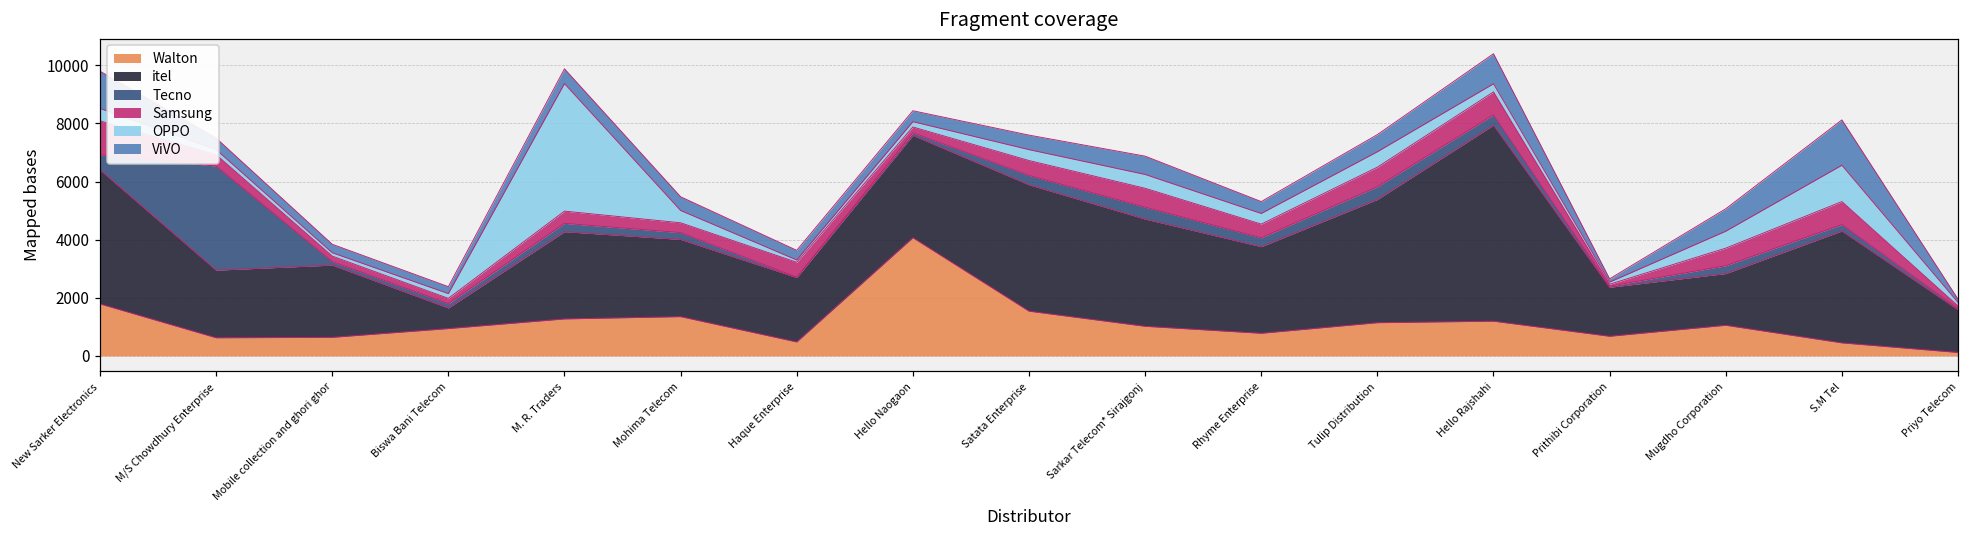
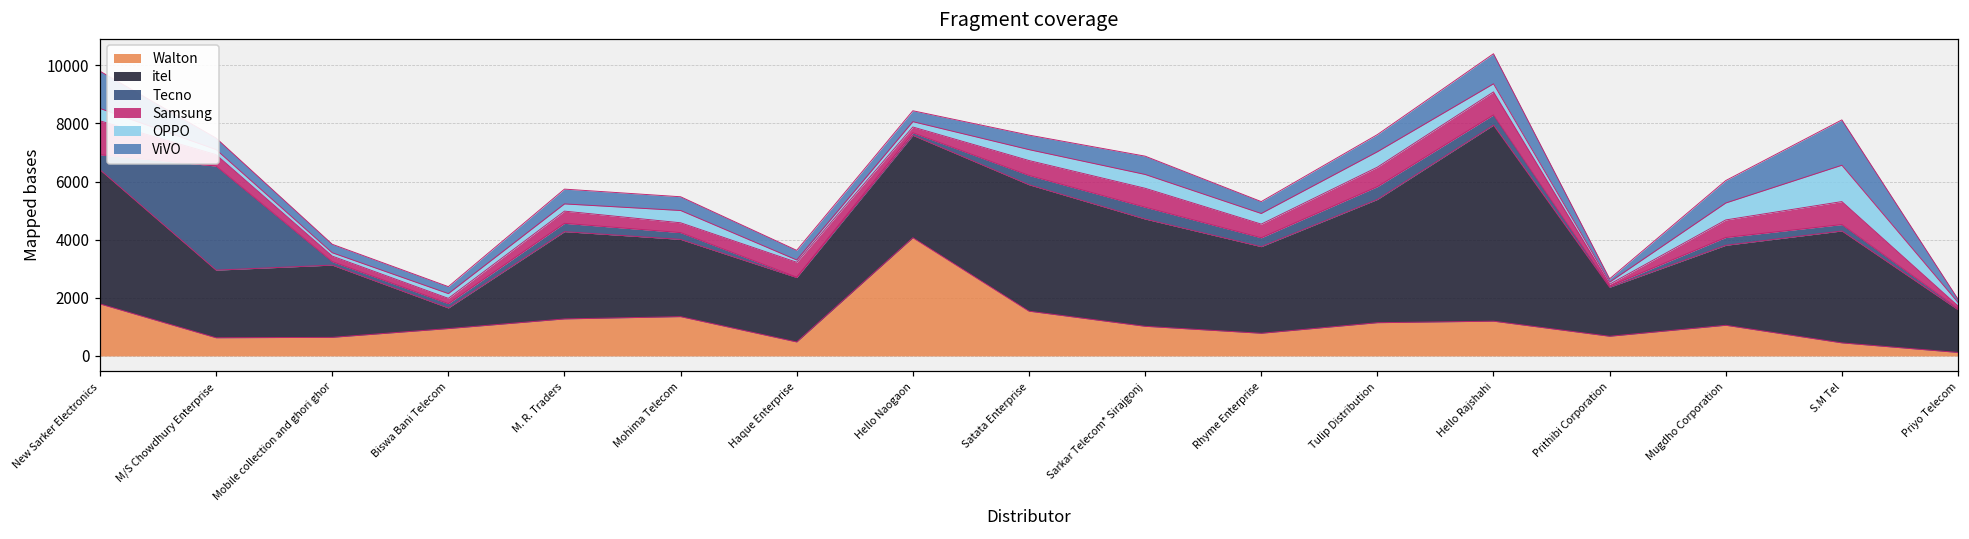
  {
    "Walton": {
      "New Sarker Electronics": 1800,
      "M/S Chowdhury Enterprise": 600,
      "Mobile collection and ghori ghor": 600,
      "Biswa Bani Telecom": 900,
      "M. R. Traders": 1300,
      "Mohima Telecom": 1400,
      "Haque Enterprise": 500,
      "Hello Naogaon": 4100,
      "Satata Enterprise": 1500,
      "Sarkar Telecom* Sirajgonj": 1000,
      "Rhyme Enterprise": 800,
      "Tulip Distribution": 1100,
      "Hello Rajshahi": 1200,
      "Prithibi Corporation": 700,
      "Mugdho Corporation": 1100,
      "S.M Tel": 500,
      "Priyo Telecom": 100
    },
    "itel": {
      "New Sarker Electronics": 4600,
      "M/S Chowdhury Enterprise": 2300,
      "Mobile collection and ghori ghor": 2500,
      "Biswa Bani Telecom": 700,
      "M. R. Traders": 3000,
      "Mohima Telecom": 2700,
      "Satata Enterprise": 4400,
      "Sarkar Telecom* Sirajgonj": 3700,
      "Rhyme Enterprise": 3000,
      "Tulip Distribution": 4200,
      "Hello Rajshahi": 6700,
-     "Mugdho Corporation": 1800,
+     "Mugdho Corporation": 2800,
      "S.M Tel": 3900
    },
    "Tecno": {
      "New Sarker Electronics": 500,
      "M/S Chowdhury Enterprise": 3600,
      "Mobile collection and ghori ghor": 100,
      "Biswa Bani Telecom": 100,
      "M. R. Traders": 300,
      "Mohima Telecom": 200,
      "Satata Enterprise": 300,
      "Sarkar Telecom* Sirajgonj": 400,
      "Rhyme Enterprise": 300,
      "Tulip Distribution": 400,
      "Hello Rajshahi": 400,
      "Mugdho Corporation": 300,
      "S.M Tel": 200
    },
    "Samsung": {
      "New Sarker Electronics": 1200,
      "Mobile collection and ghori ghor": 200,
      "Biswa Bani Telecom": 200,
      "M. R. Traders": 400,
      "Mohima Telecom": 300,
      "Hello Naogaon": 200,
      "Satata Enterprise": 500,
      "Sarkar Telecom* Sirajgonj": 700,
      "Rhyme Enterprise": 500,
      "Tulip Distribution": 700,
      "Hello Rajshahi": 800,
      "Mugdho Corporation": 600,
      "S.M Tel": 800
    },
    "OPPO": {
      "New Sarker Electronics": 400,
      "Mobile collection and ghori ghor": 100,
      "Biswa Bani Telecom": 200,
-     "M. R. Traders": 4400,
+     "M. R. Traders": 200,
      "Mohima Telecom": 400,
      "Hello Naogaon": 200,
      "Satata Enterprise": 400,
      "Sarkar Telecom* Sirajgonj": 500,
      "Rhyme Enterprise": 400,
      "Tulip Distribution": 500,
      "Hello Rajshahi": 300,
      "Mugdho Corporation": 600,
      "S.M Tel": 1300,
      "Priyo Telecom": 100
    },
    "ViVO": {
      "New Sarker Electronics": 1300,
      "Mobile collection and ghori ghor": 300,
      "Biswa Bani Telecom": 200,
      "M. R. Traders": 500,
      "Mohima Telecom": 500,
      "Haque Enterprise": 300,
      "Hello Naogaon": 400,
      "Satata Enterprise": 500,
      "Sarkar Telecom* Sirajgonj": 600,
      "Rhyme Enterprise": 400,
      "Tulip Distribution": 600,
      "Hello Rajshahi": 1000,
      "Prithibi Corporation": 100,
      "Mugdho Corporation": 800,
      "S.M Tel": 1600,
      "Priyo Telecom": 100
    }
  }
